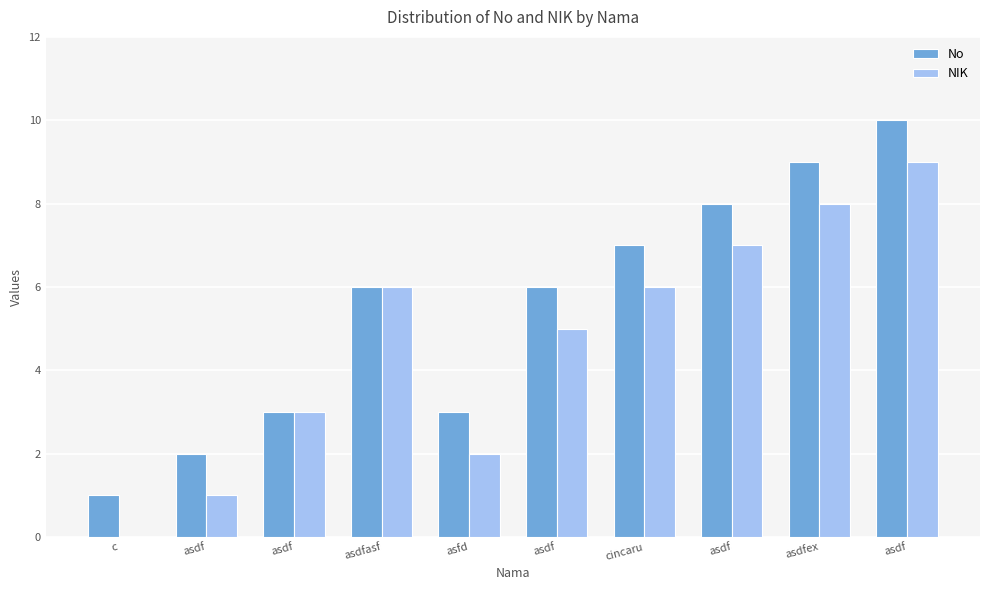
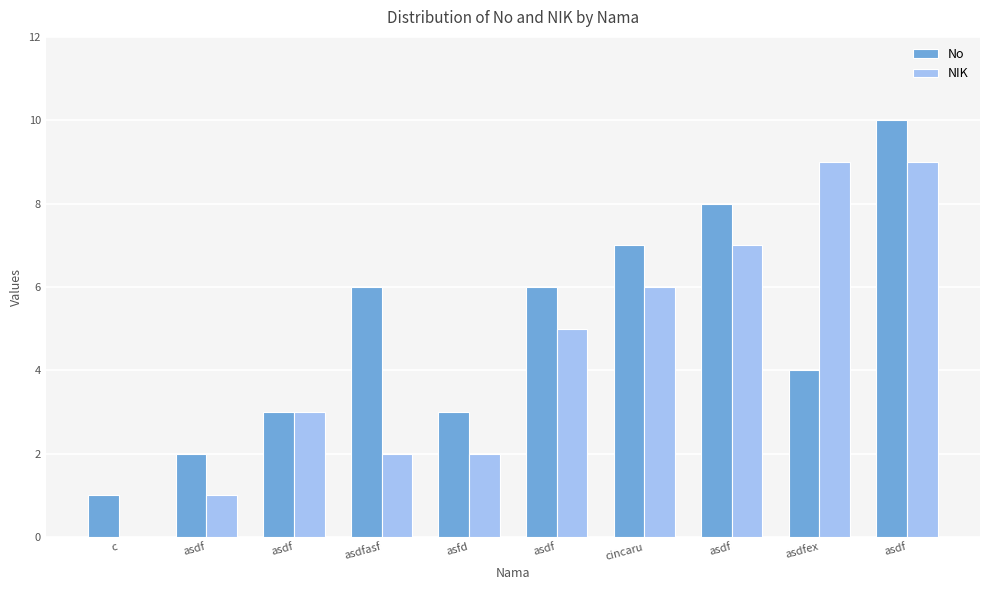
  {
    "No": {
      "c": 1,
      "asdfasf": 6,
      "asfd": 3,
      "cincaru": 7,
-     "asdfex": 9
+     "asdfex": 4
    },
    "NIK": {
      "c": 0,
-     "asdfasf": 6,
+     "asdfasf": 2,
      "asfd": 2,
      "cincaru": 6,
-     "asdfex": 8
+     "asdfex": 9
    }
  }
